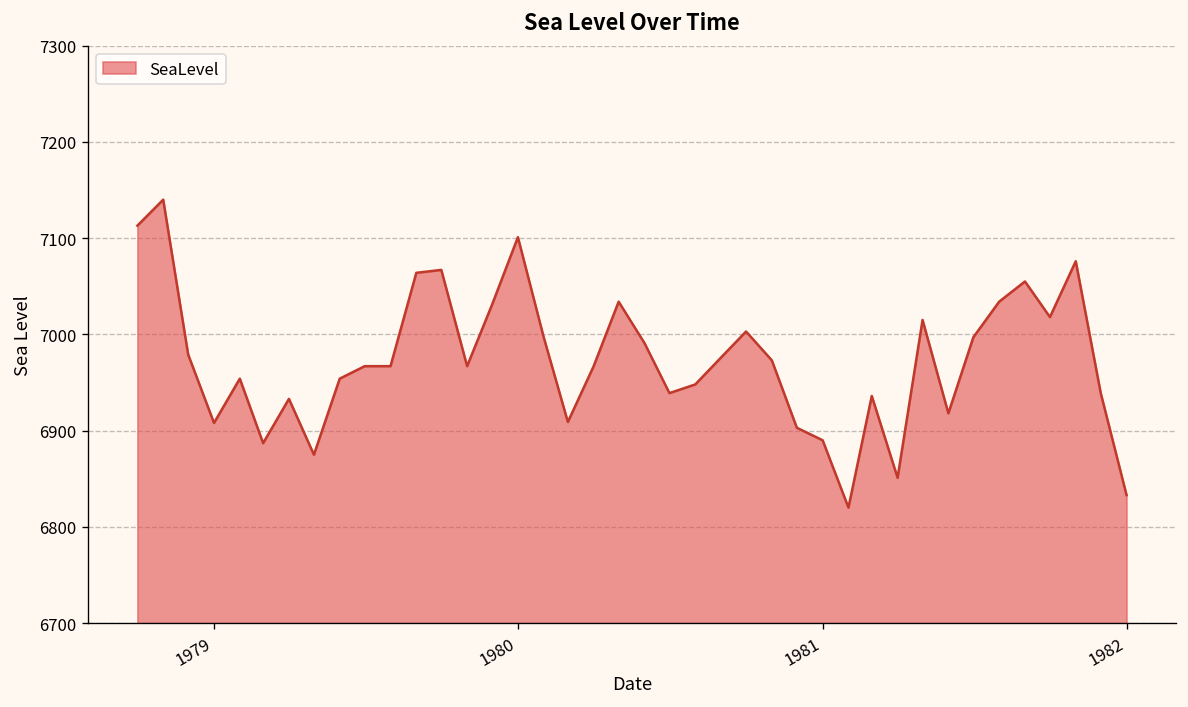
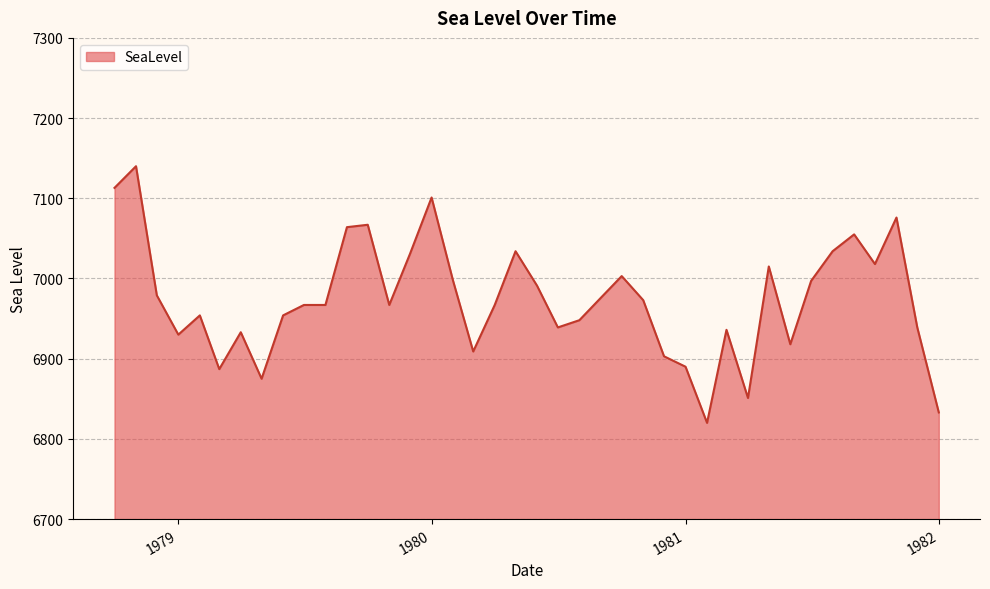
  {
-   "1979": 6910,
+   "1979": 6930,
    "1980": 7100,
    "1981": 6890,
    "1982": 6830
  }
